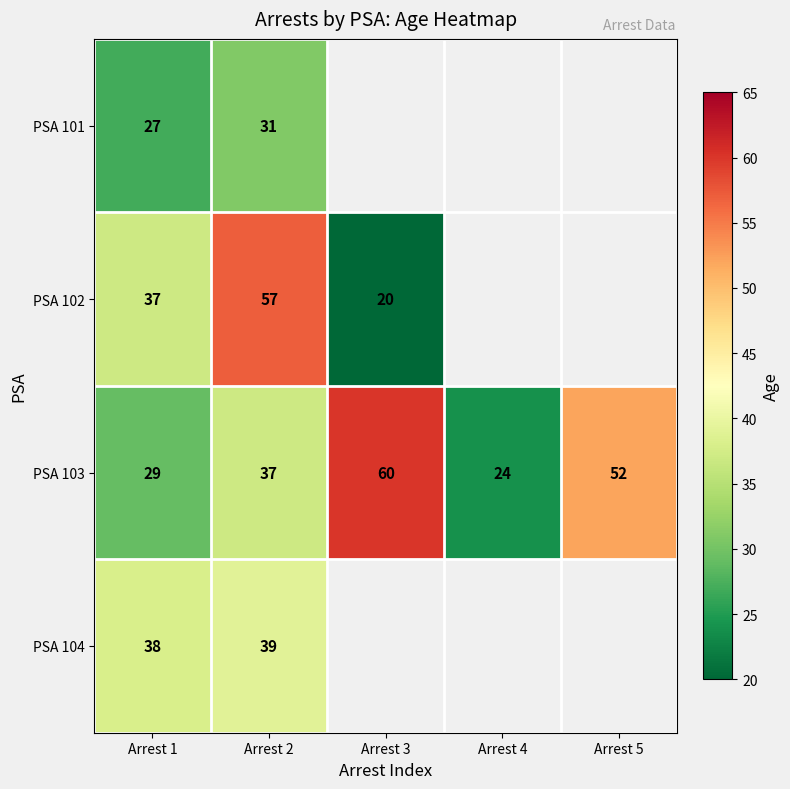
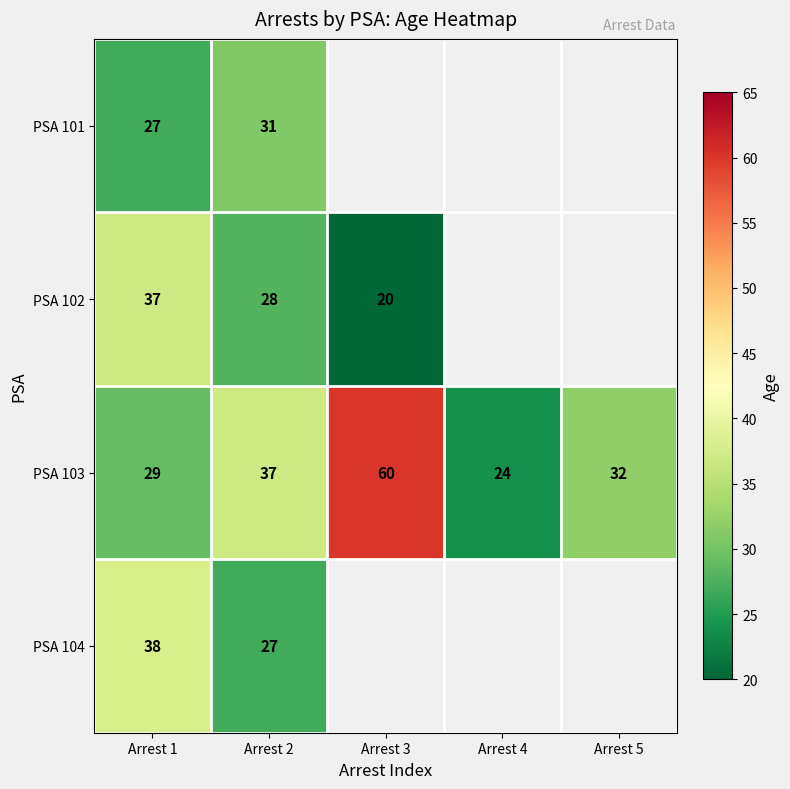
  {
    "PSA 101": {
      "Arrest 1": 27,
      "Arrest 2": 31
    },
    "PSA 102": {
      "Arrest 1": 37,
-     "Arrest 2": 57,
+     "Arrest 2": 28,
      "Arrest 3": 20
    },
    "PSA 103": {
      "Arrest 1": 29,
      "Arrest 2": 37,
      "Arrest 3": 60,
      "Arrest 4": 24,
-     "Arrest 5": 52
+     "Arrest 5": 32
    },
    "PSA 104": {
      "Arrest 1": 38,
-     "Arrest 2": 39
+     "Arrest 2": 27
    }
  }
